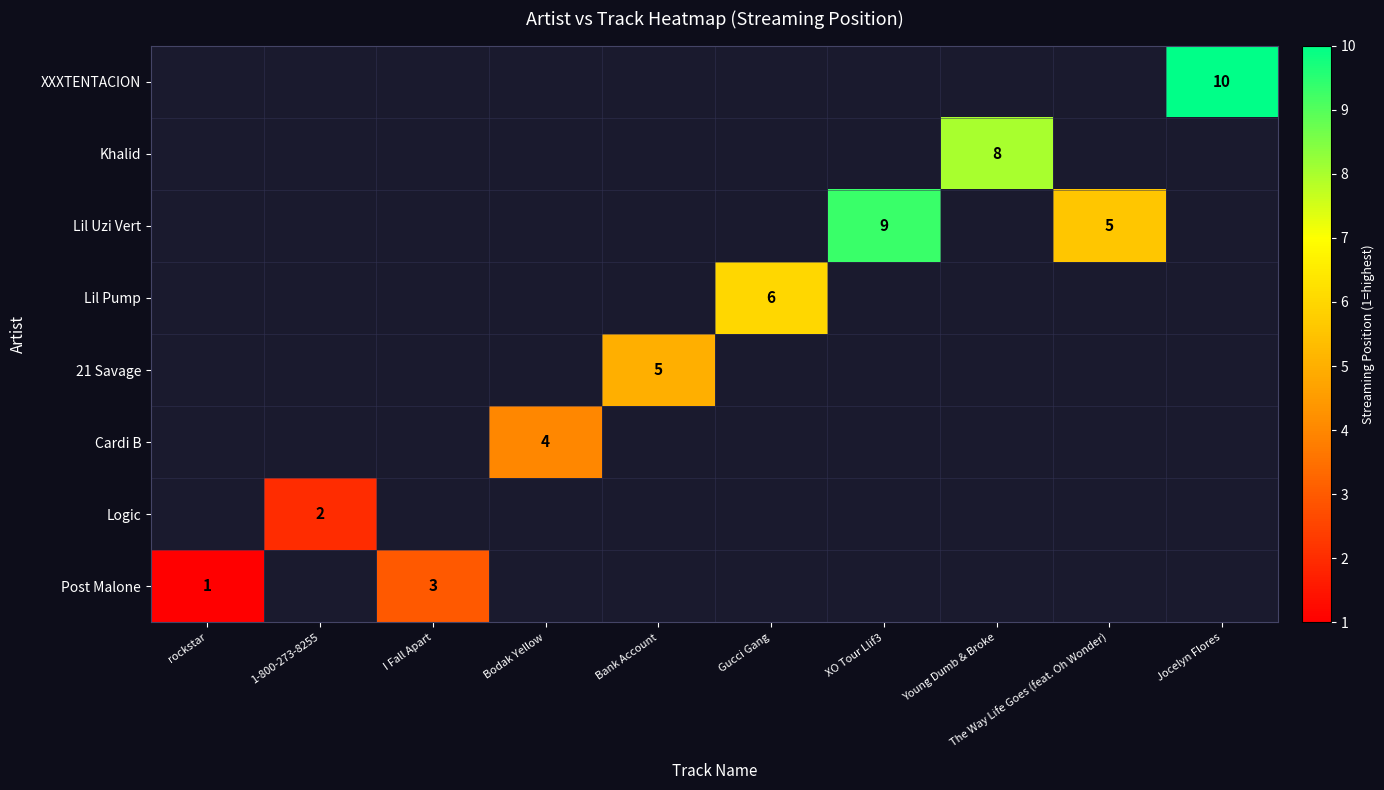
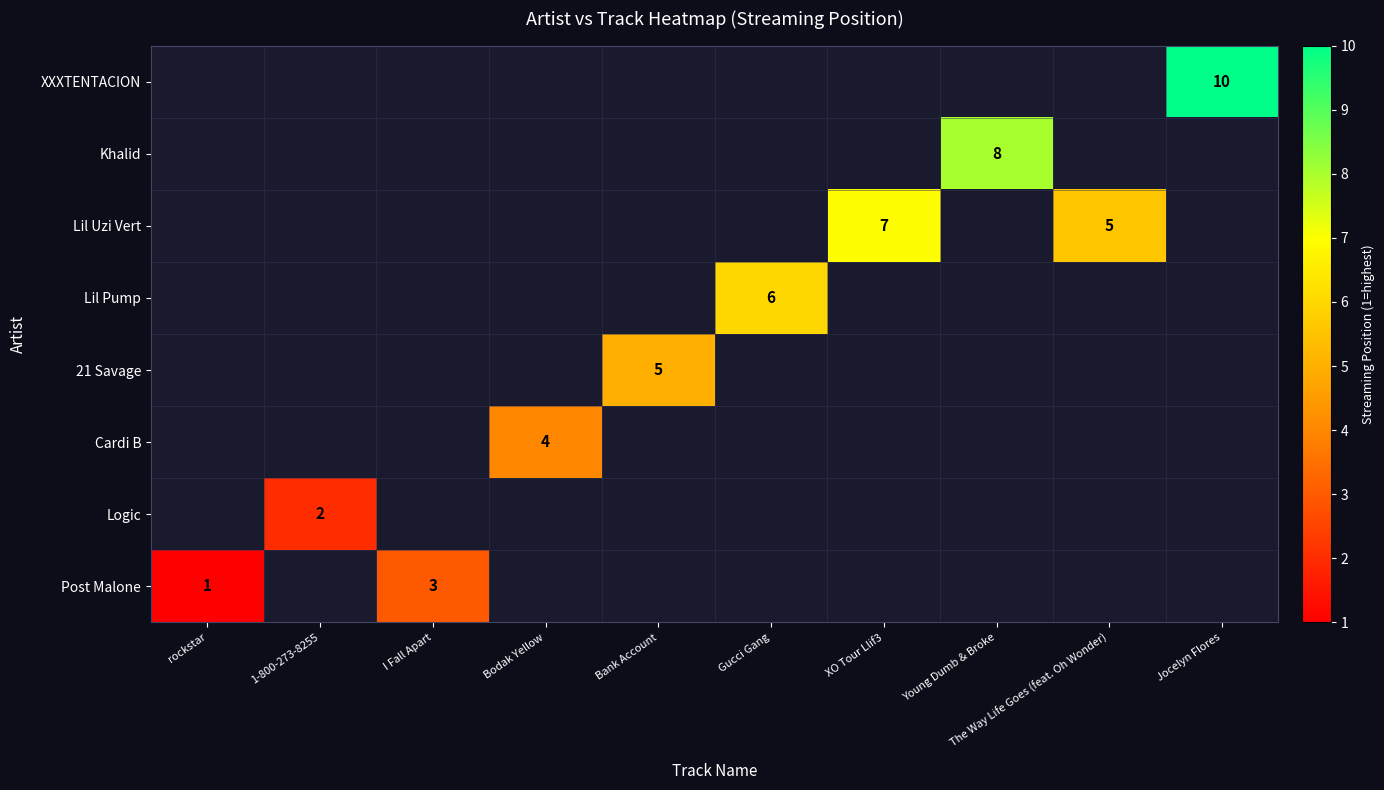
  {
    "XXXTENTACION": {
      "Jocelyn Flores": 10
    },
    "Khalid": {
      "Young Dumb & Broke": 8
    },
    "Lil Uzi Vert": {
-     "XO Tour Llif3": 9,
+     "XO Tour Llif3": 7,
      "The Way Life Goes (feat. Oh Wonder)": 5
    },
    "Lil Pump": {
      "Gucci Gang": 6
    },
    "21 Savage": {
      "Bank Account": 5
    },
    "Cardi B": {
      "Bodak Yellow": 4
    },
    "Logic": {
      "1-800-273-8255": 2
    },
    "Post Malone": {
      "rockstar": 1,
      "I Fall Apart": 3
    }
  }
